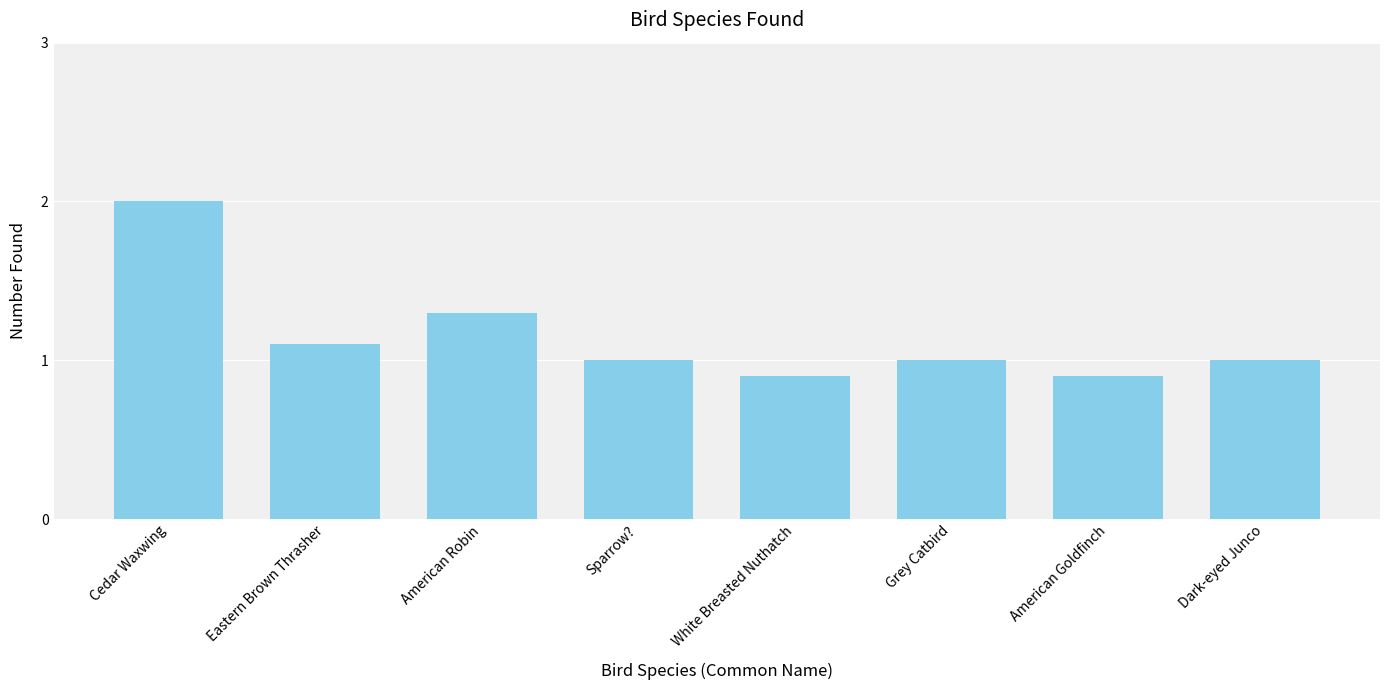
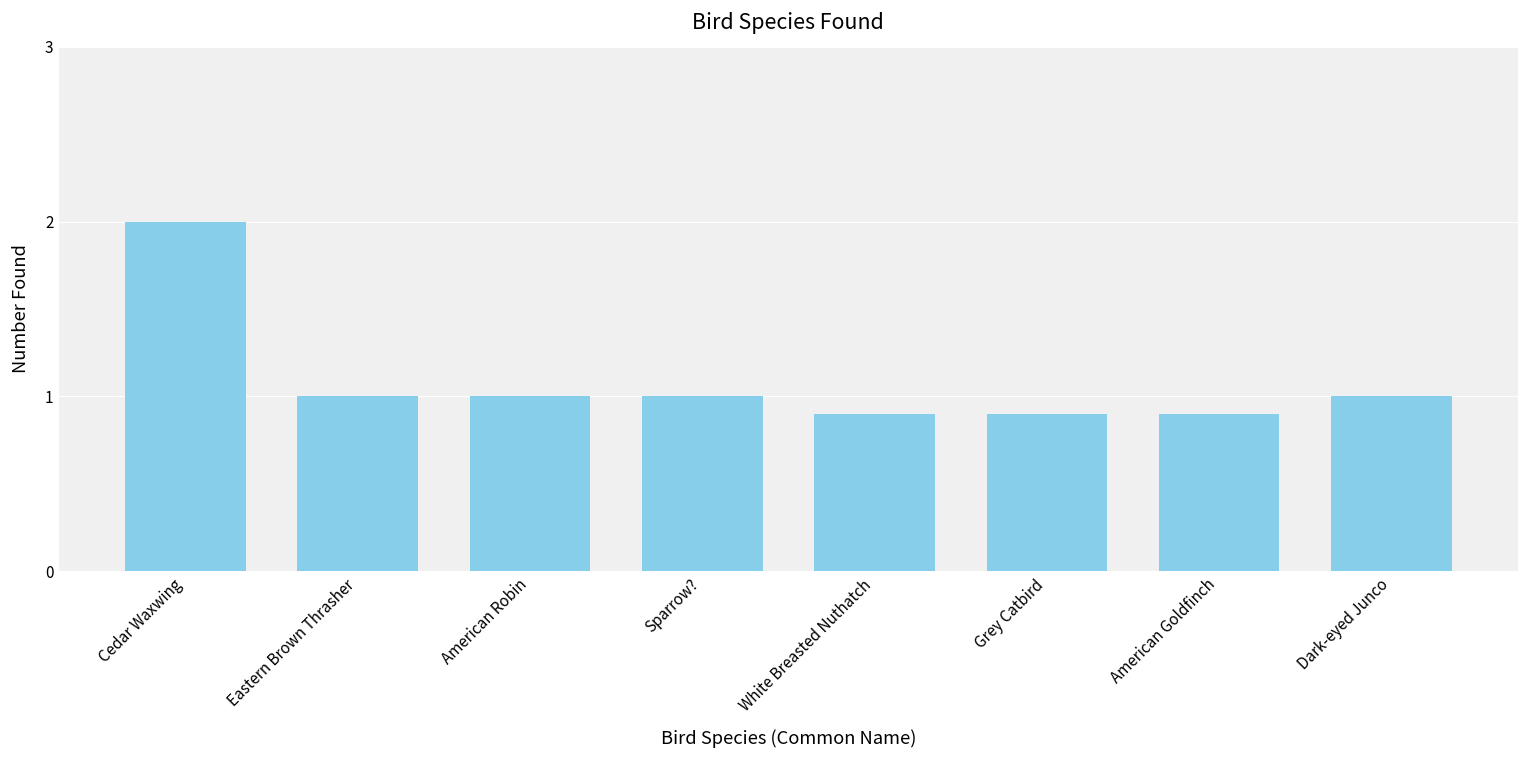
  {
    "Cedar Waxwing": 2.0,
-   "Eastern Brown Thrasher": 1.1,
-   "American Robin": 1.3,
+   "Eastern Brown Thrasher": 1.0,
+   "American Robin": 1.0,
    "Sparrow?": 1.0,
    "White Breasted Nuthatch": 0.9,
-   "Grey Catbird": 1.0,
+   "Grey Catbird": 0.9,
    "American Goldfinch": 0.9,
    "Dark-eyed Junco": 1.0
  }
